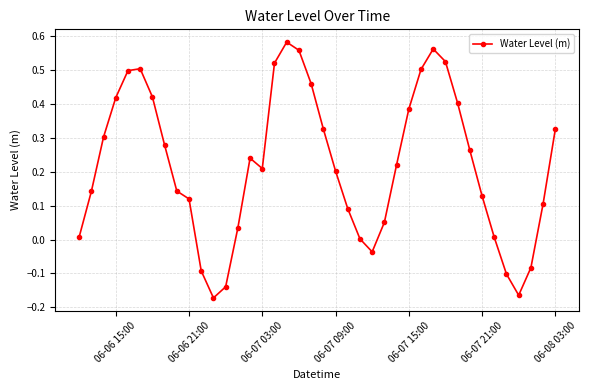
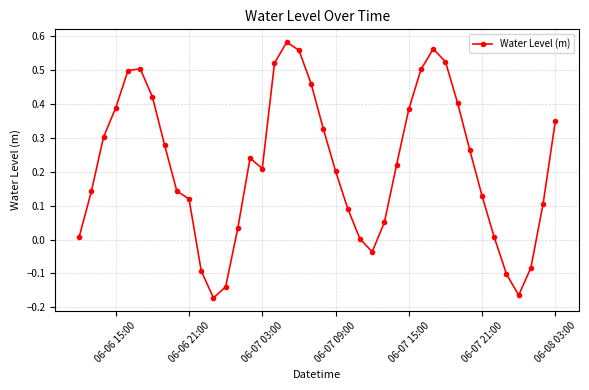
  {
-   "06-06 15:00": 0.42,
+   "06-06 15:00": 0.39,
    "06-06 21:00": 0.12,
    "06-07 03:00": 0.21,
    "06-07 09:00": 0.20,
    "06-07 15:00": 0.38,
    "06-07 21:00": 0.13,
-   "06-08 03:00": 0.33
+   "06-08 03:00": 0.35
  }
